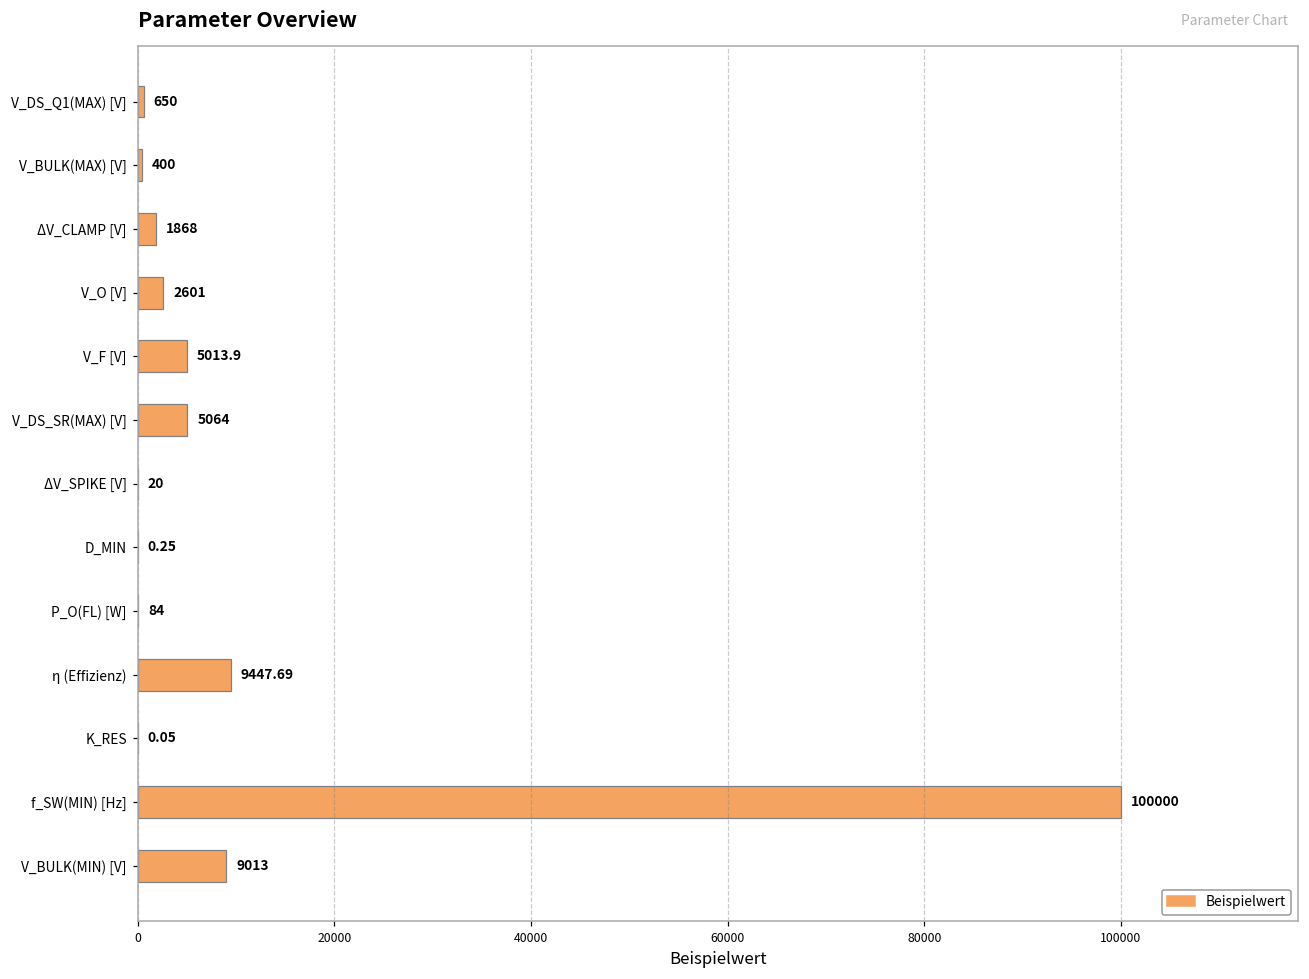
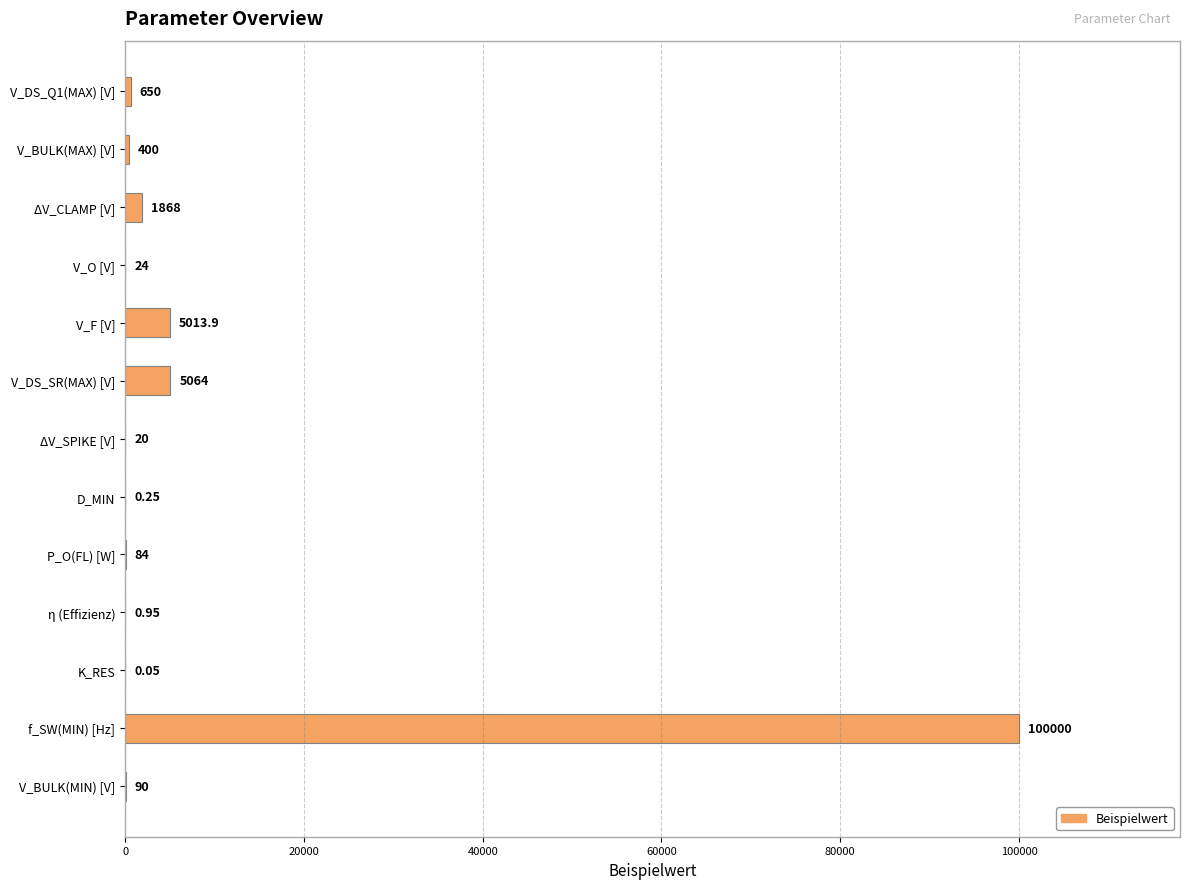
  {
    "V_DS_Q1(MAX) [V]": 650,
    "V_BULK(MAX) [V]": 400,
    "ΔV_CLAMP [V]": 1868,
-   "V_O [V]": 2601,
+   "V_O [V]": 24,
    "V_F [V]": 5013.9,
    "V_DS_SR(MAX) [V]": 5064,
    "ΔV_SPIKE [V]": 20,
    "D_MIN": 0.25,
    "P_O(FL) [W]": 84,
-   "η (Effizienz)": 9447.69,
+   "η (Effizienz)": 0.95,
    "K_RES": 0.05,
    "f_SW(MIN) [Hz]": 100000,
-   "V_BULK(MIN) [V]": 9013
+   "V_BULK(MIN) [V]": 90
  }
